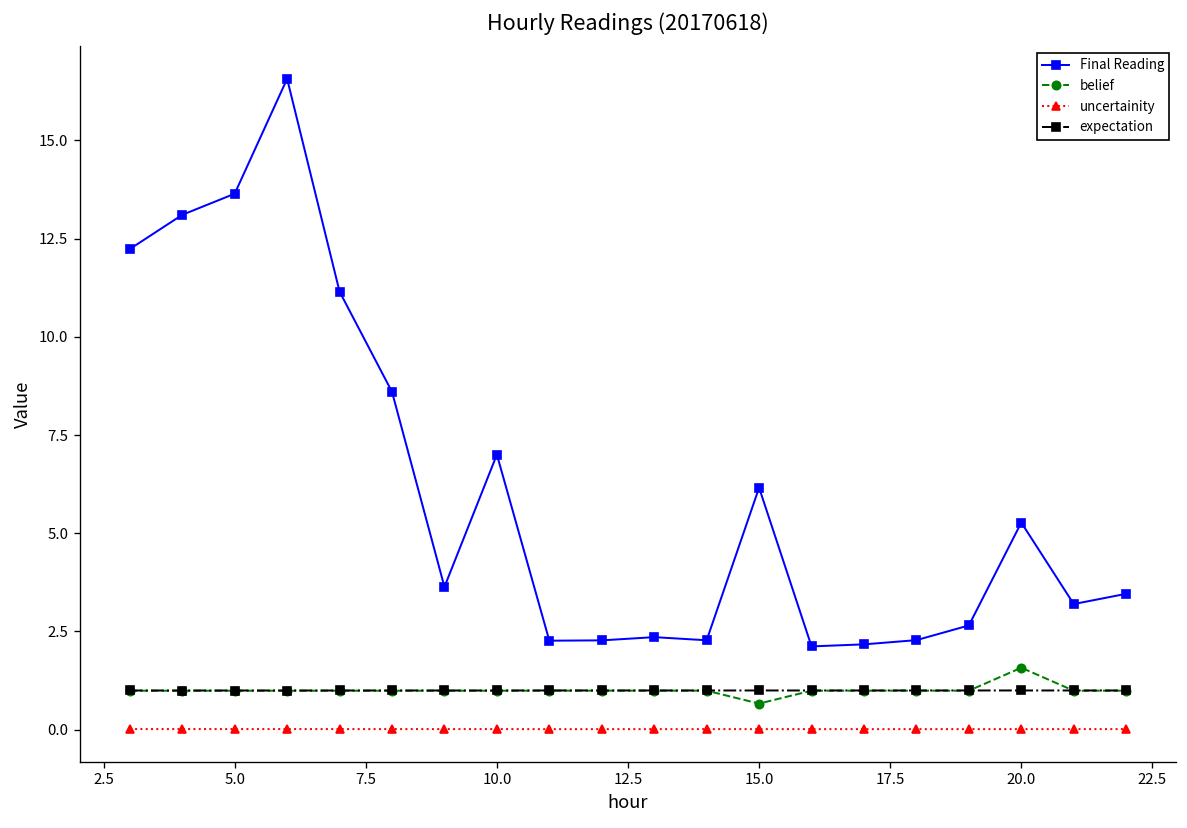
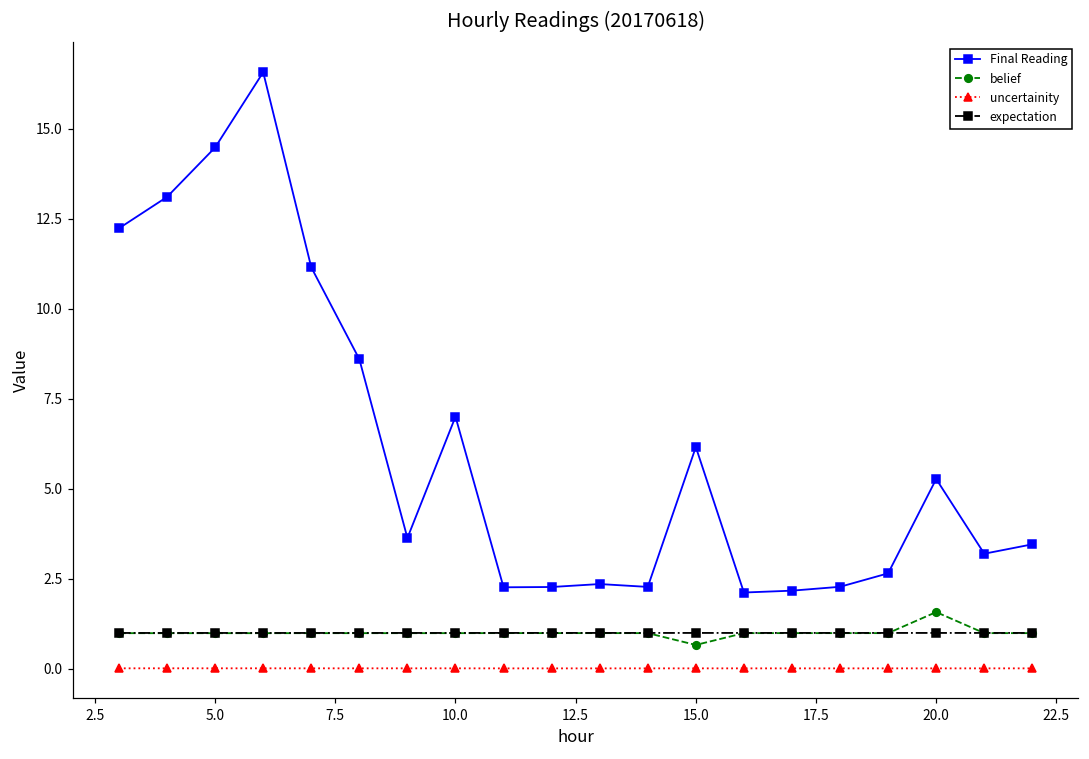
  {
    "Final Reading": {
-     "5.0": 13.6,
+     "5.0": 14.5,
      "10.0": 7.0,
      "15.0": 6.2,
      "20.0": 5.3
    },
    "belief": {
      "15.0": 0.7,
      "20.0": 1.6
    },
    "uncertainity": {
      "5.0": 0.0,
      "10.0": 0.0,
      "15.0": 0.0,
      "20.0": 0.0
    },
    "expectation": {
      "15.0": 1.0,
      "20.0": 1.0
    }
  }
